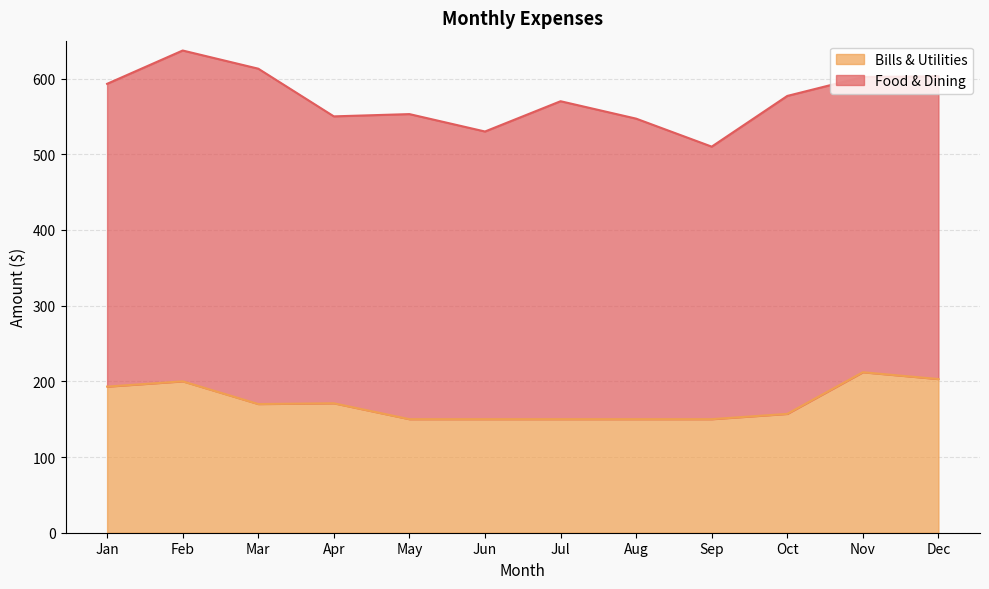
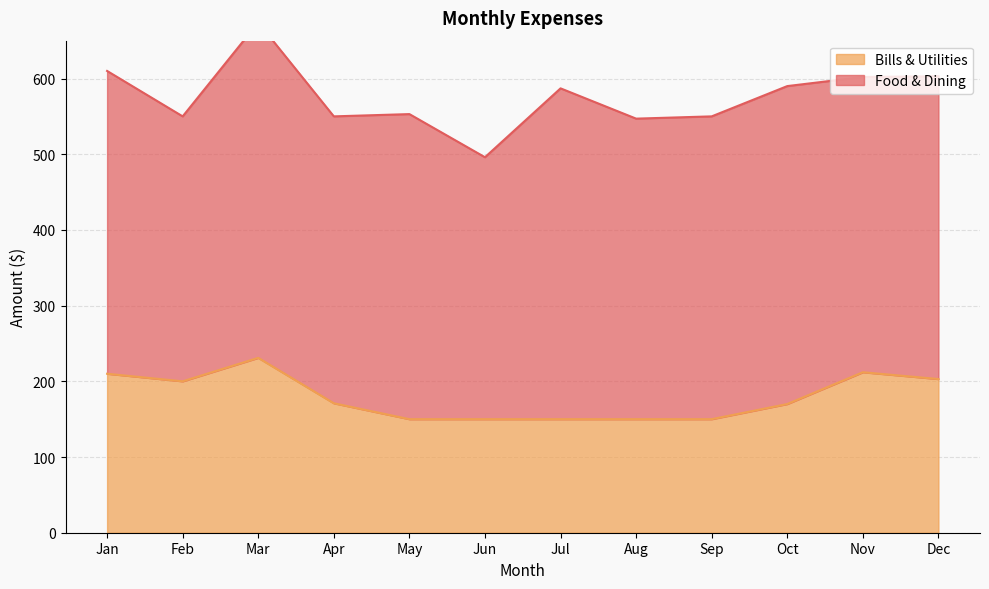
  {
    "Bills & Utilities": {
-     "Jan": 190,
+     "Jan": 210,
      "Feb": 200,
-     "Mar": 170,
+     "Mar": 230,
      "Apr": 170,
      "May": 150,
      "Jun": 150,
      "Jul": 150,
      "Aug": 150,
      "Sep": 150,
-     "Oct": 160,
+     "Oct": 170,
      "Nov": 210,
      "Dec": 200
    },
    "Food & Dining": {
      "Jan": 400,
-     "Feb": 440,
+     "Feb": 350,
      "Apr": 380,
      "May": 400,
-     "Jun": 380,
-     "Jul": 420,
+     "Jun": 350,
+     "Jul": 440,
      "Aug": 400,
-     "Sep": 360,
+     "Sep": 400,
      "Oct": 420
    }
  }
